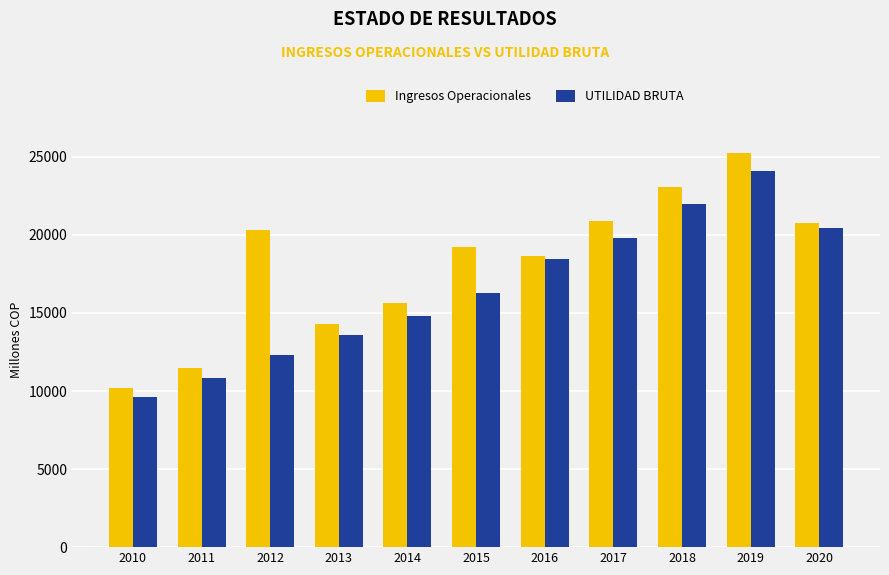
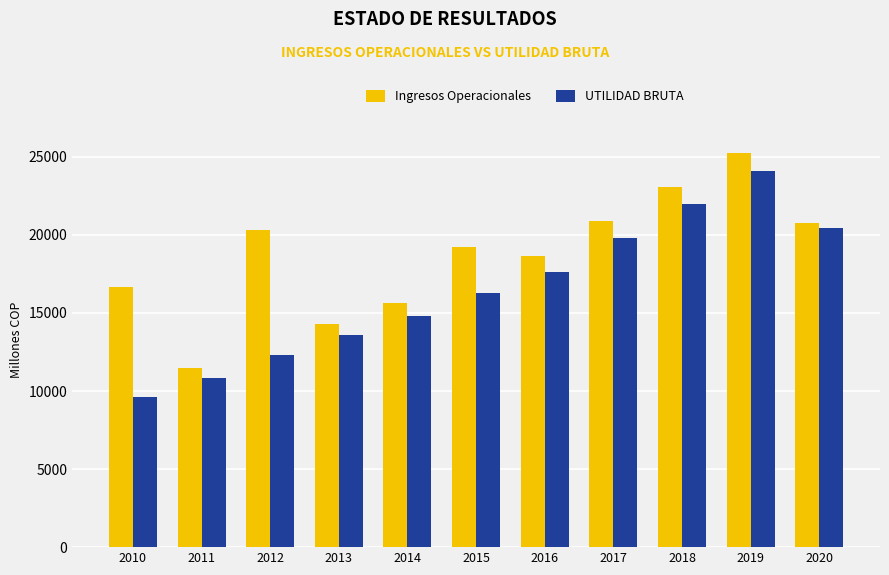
  {
    "Ingresos Operacionales": {
-     "2010": 10200,
+     "2010": 16600,
      "2011": 11500,
      "2012": 20300,
      "2013": 14300,
      "2014": 15600,
      "2015": 19200,
      "2016": 18700,
      "2017": 20900,
      "2018": 23100,
      "2019": 25300,
      "2020": 20800
    },
    "UTILIDAD BRUTA": {
      "2010": 9600,
      "2011": 10800,
      "2012": 12300,
      "2013": 13600,
      "2014": 14800,
      "2015": 16300,
-     "2016": 18400,
+     "2016": 17600,
      "2017": 19800,
      "2018": 22000,
      "2019": 24100,
      "2020": 20400
    }
  }
